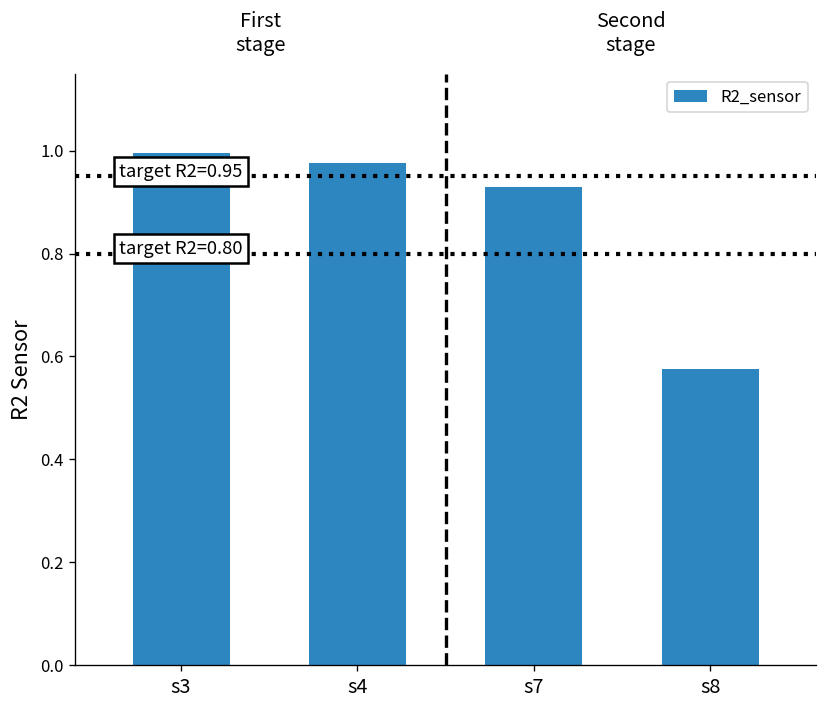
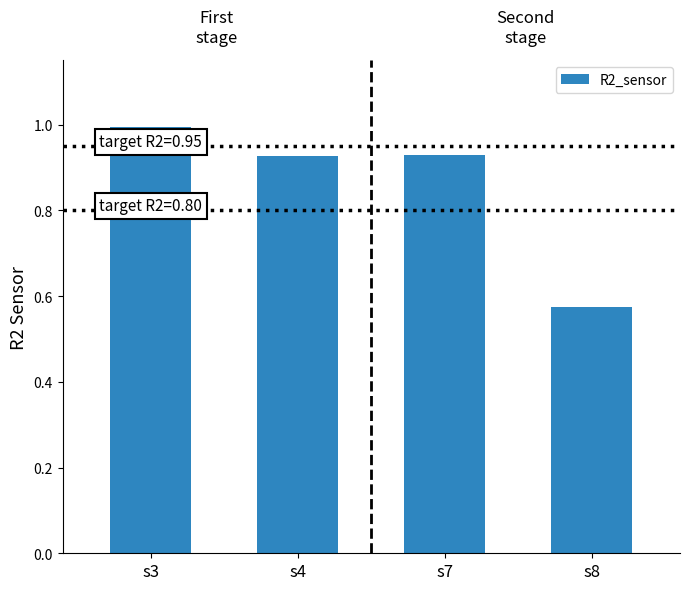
  {
-   "s4": 0.98,
+   "s4": 0.93,
    "s7": 0.93,
    "s8": 0.57
  }
